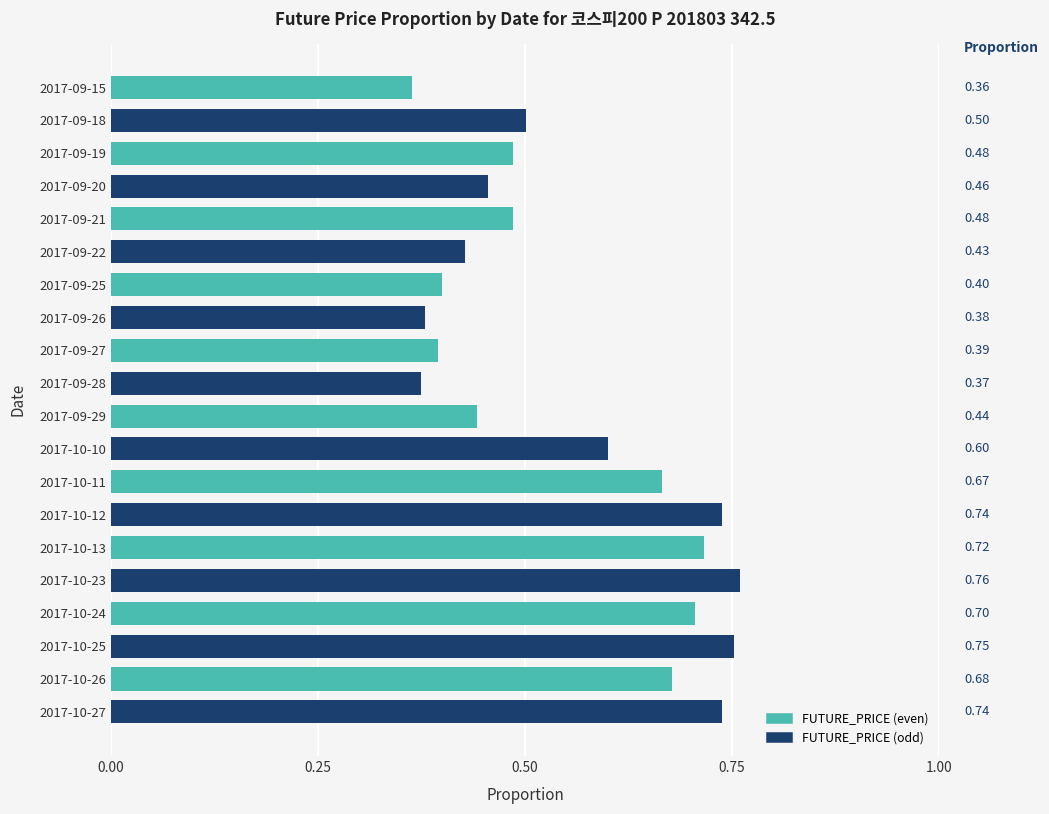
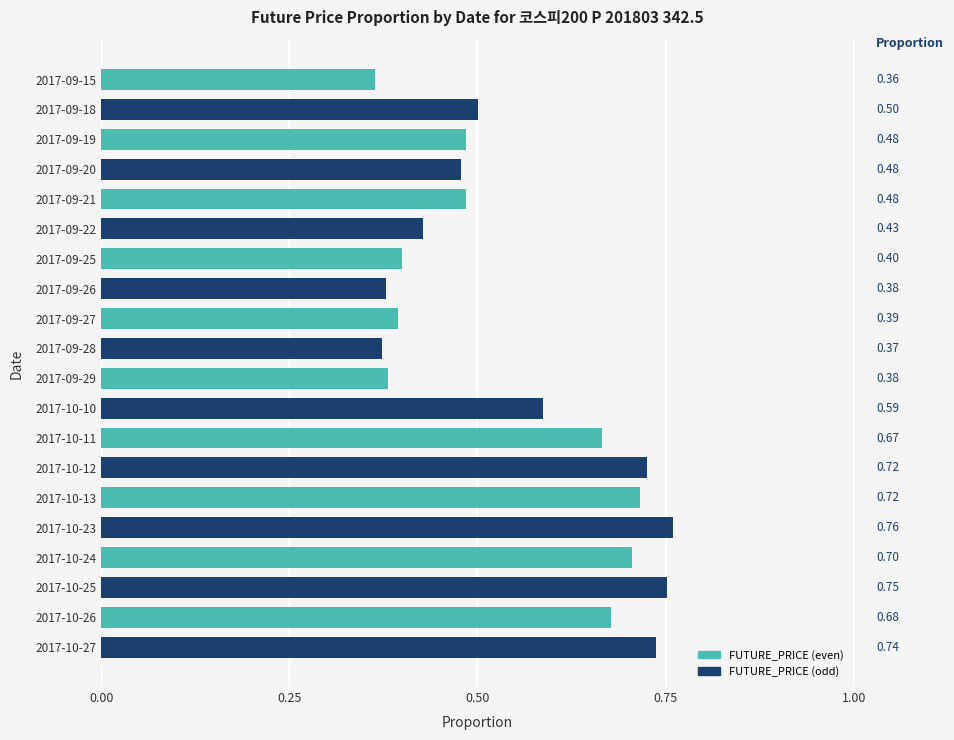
  {
-   "2017-09-20": 0.46,
-   "2017-09-29": 0.44,
-   "2017-10-10": 0.60,
-   "2017-10-12": 0.74
+   "2017-09-20": 0.48,
+   "2017-09-29": 0.38,
+   "2017-10-10": 0.59,
+   "2017-10-12": 0.72
  }
